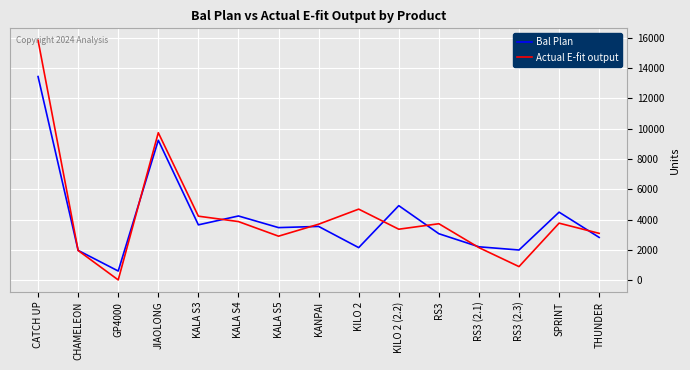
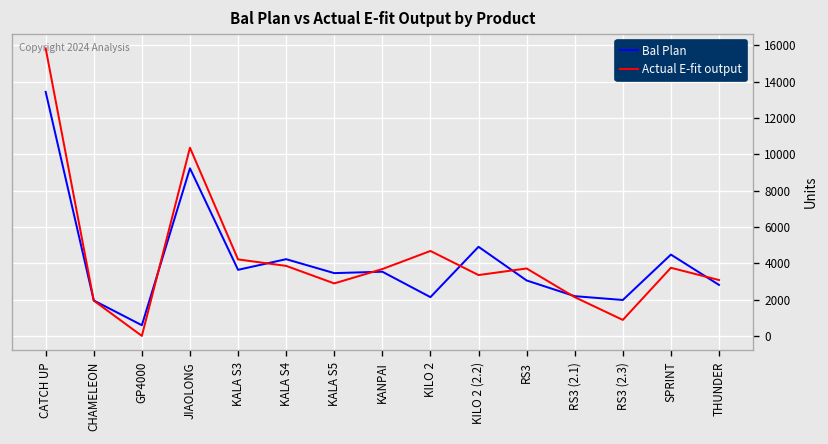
  {
    "Bal Plan": {
      "CATCH UP": 13400,
      "GP4000": 600,
      "JIAOLONG": 9200,
      "KALA S3": 3700,
      "KALA S4": 4200,
      "KALA S5": 3500,
      "KILO 2": 2100,
      "KILO 2 (2.2)": 4900,
      "RS3": 3100,
      "RS3 (2.3)": 2000,
      "SPRINT": 4500,
      "THUNDER": 2800
    },
    "Actual E-fit output": {
      "GP4000": 0,
-     "JIAOLONG": 9700,
+     "JIAOLONG": 10400,
      "KALA S3": 4200,
      "KALA S4": 3900,
      "KALA S5": 2900,
      "KILO 2": 4700,
      "KILO 2 (2.2)": 3400,
      "RS3": 3700,
      "RS3 (2.3)": 900,
      "SPRINT": 3800,
      "THUNDER": 3100
    }
  }
